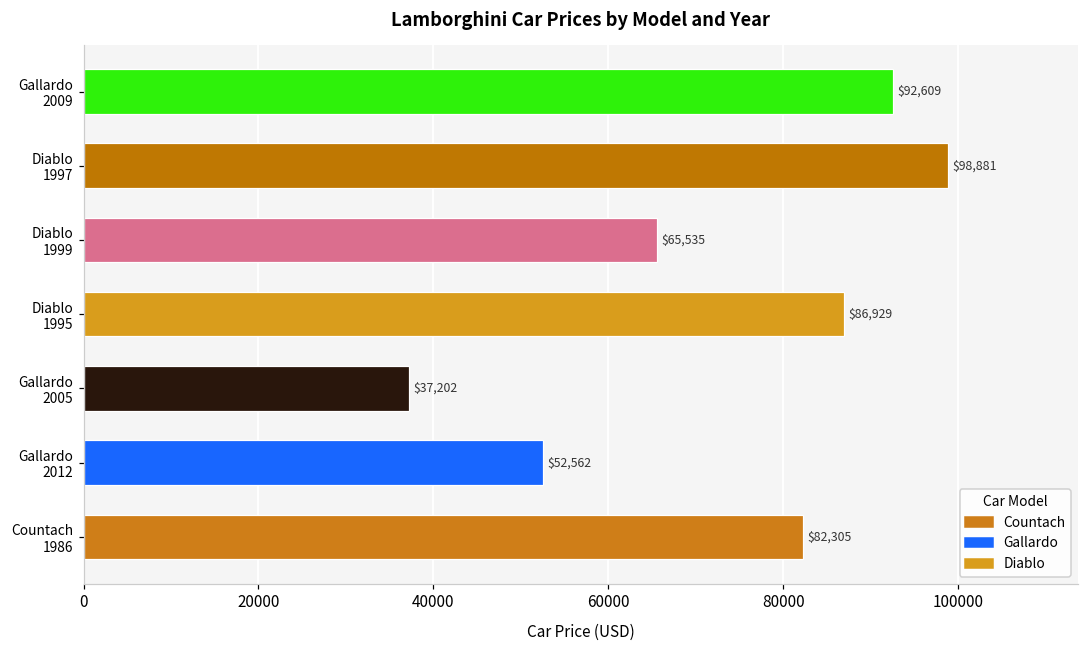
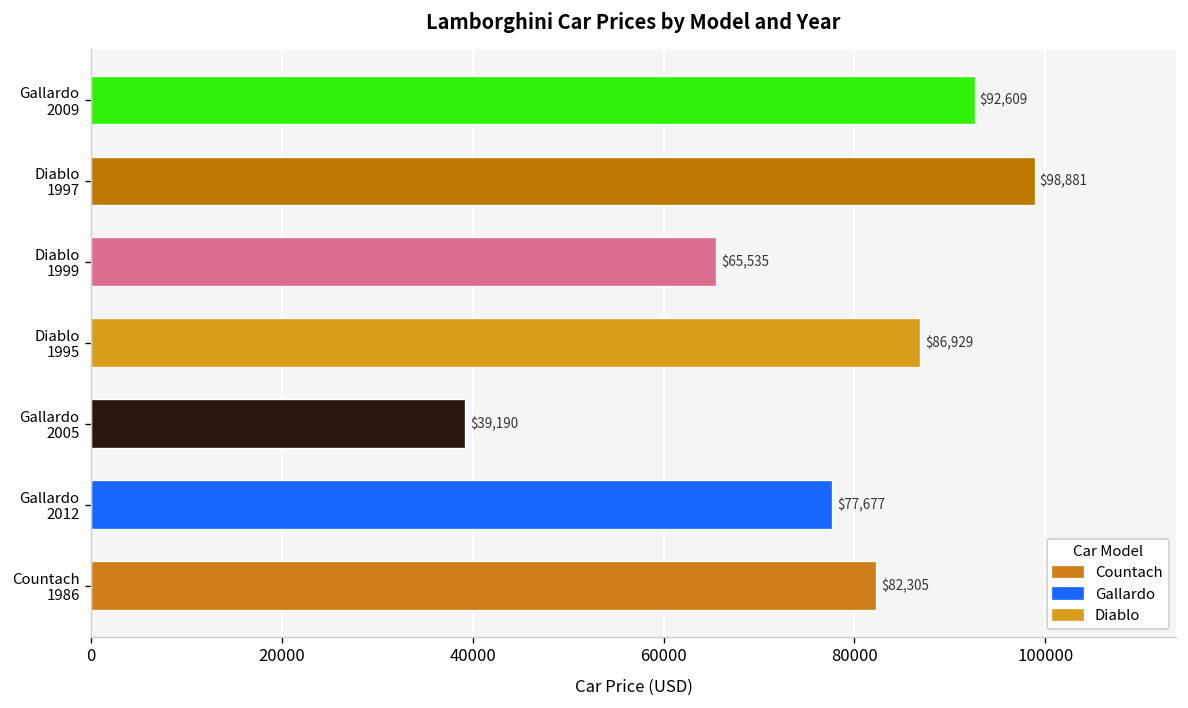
  {
    "Gallardo 2009": "$92,609",
    "Diablo 1997": "$98,881",
    "Diablo 1999": "$65,535",
    "Diablo 1995": "$86,929",
-   "Gallardo 2005": "$37,202",
-   "Gallardo 2012": "$52,562",
+   "Gallardo 2005": "$39,190",
+   "Gallardo 2012": "$77,677",
    "Countach 1986": "$82,305"
  }
